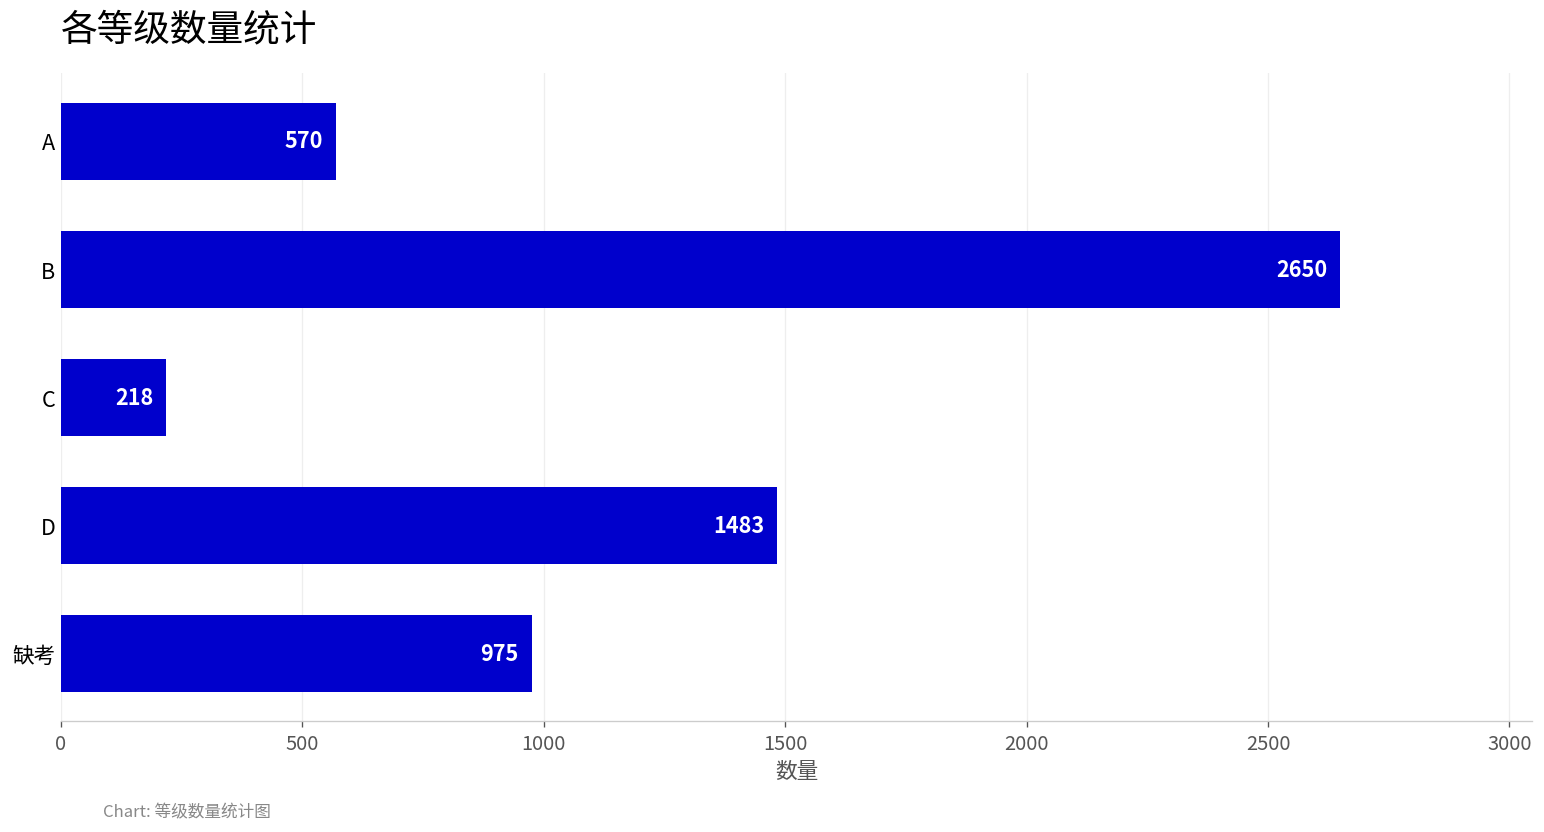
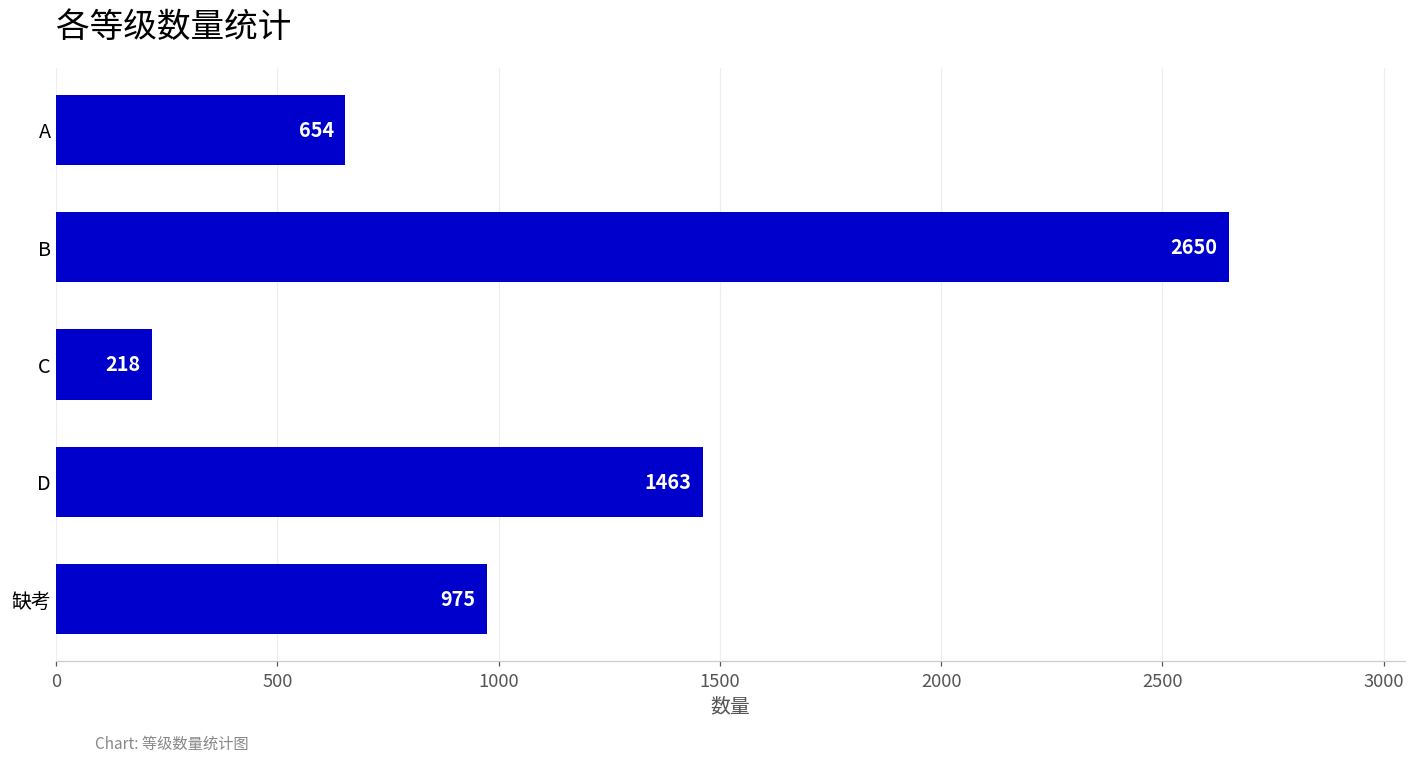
  {
-   "A": 570,
+   "A": 654,
    "B": 2650,
    "C": 218,
-   "D": 1483,
+   "D": 1463,
    "缺考": 975
  }
